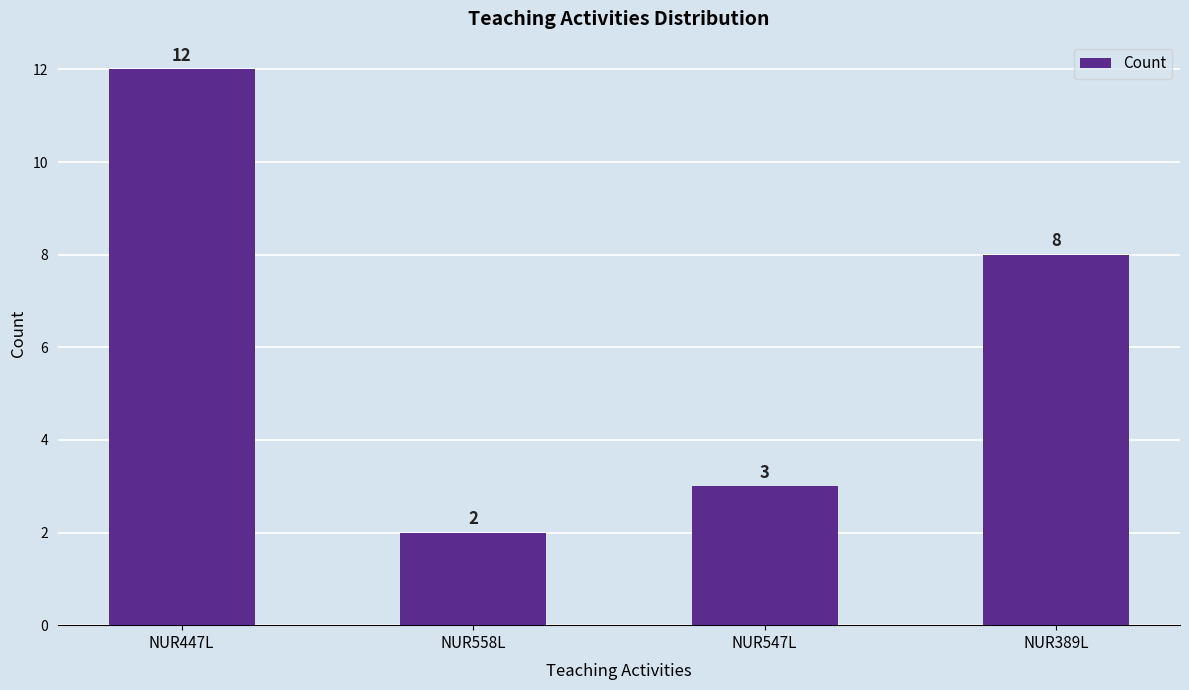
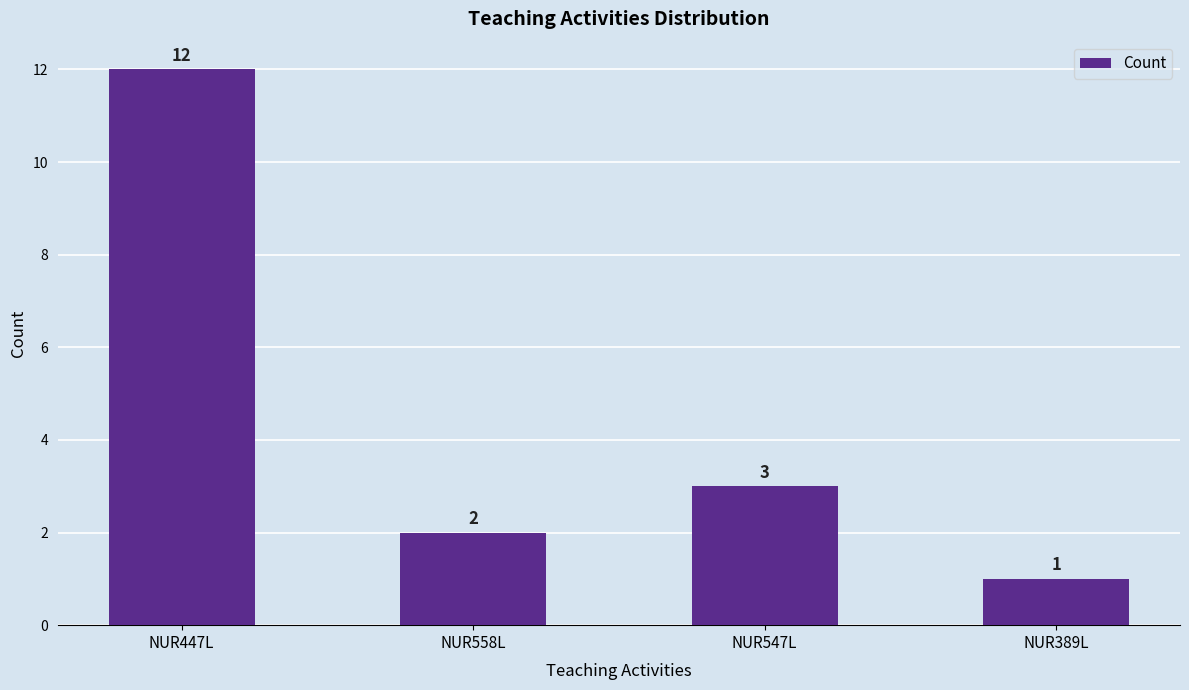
  {
    "NUR447L": 12,
    "NUR558L": 2,
    "NUR547L": 3,
-   "NUR389L": 8
+   "NUR389L": 1
  }
